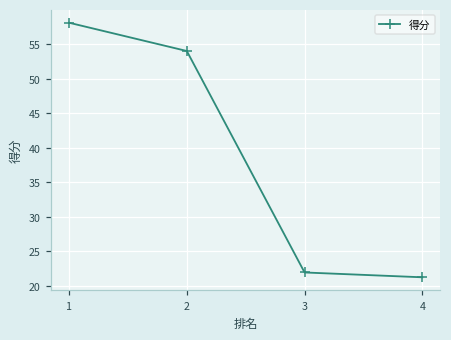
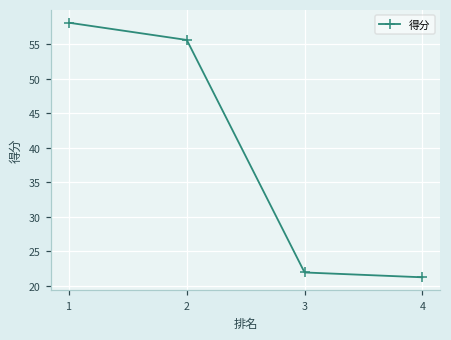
  {
    "1": 58,
-   "2": 54,
+   "2": 56,
    "3": 22,
    "4": 21
  }
